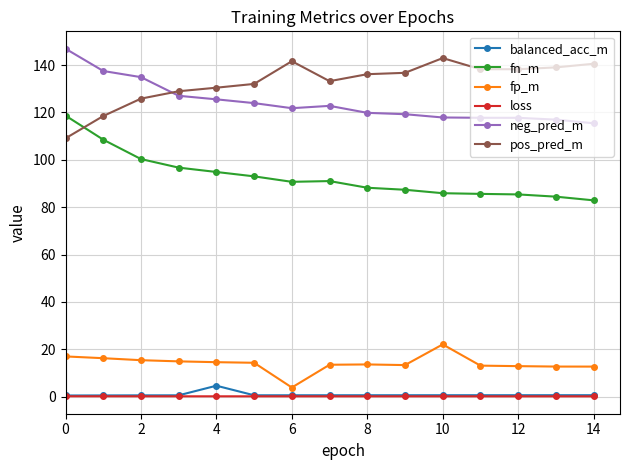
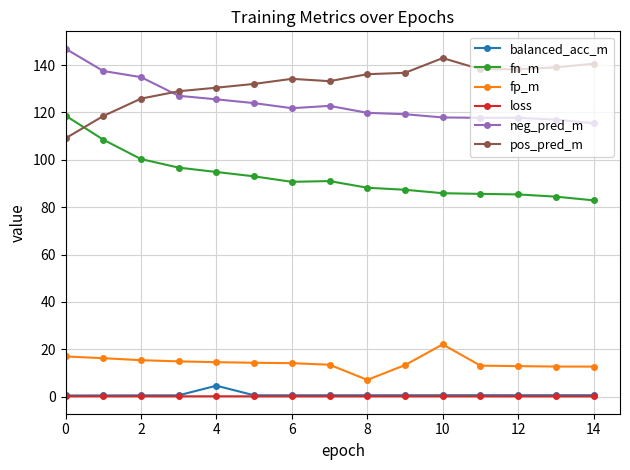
  {
    "balanced_acc_m": {
      "4": 5
    },
    "fn_m": {
      "0": 119,
      "2": 100,
      "4": 95,
      "6": 91,
      "8": 88,
      "10": 86,
      "12": 85,
      "14": 83
    },
    "fp_m": {
      "0": 17,
      "2": 15,
      "4": 15,
-     "6": 4,
-     "8": 14,
+     "6": 14,
+     "8": 7,
      "10": 22,
      "12": 13,
      "14": 13
    },
    "loss": {
      "4": 0
    },
    "neg_pred_m": {
      "0": 147,
      "2": 135,
      "4": 126,
      "6": 122,
      "8": 120,
      "10": 118
    },
    "pos_pred_m": {
      "0": 109,
      "2": 126,
      "4": 130,
-     "6": 142,
+     "6": 134,
      "8": 136,
      "10": 143
    }
  }
